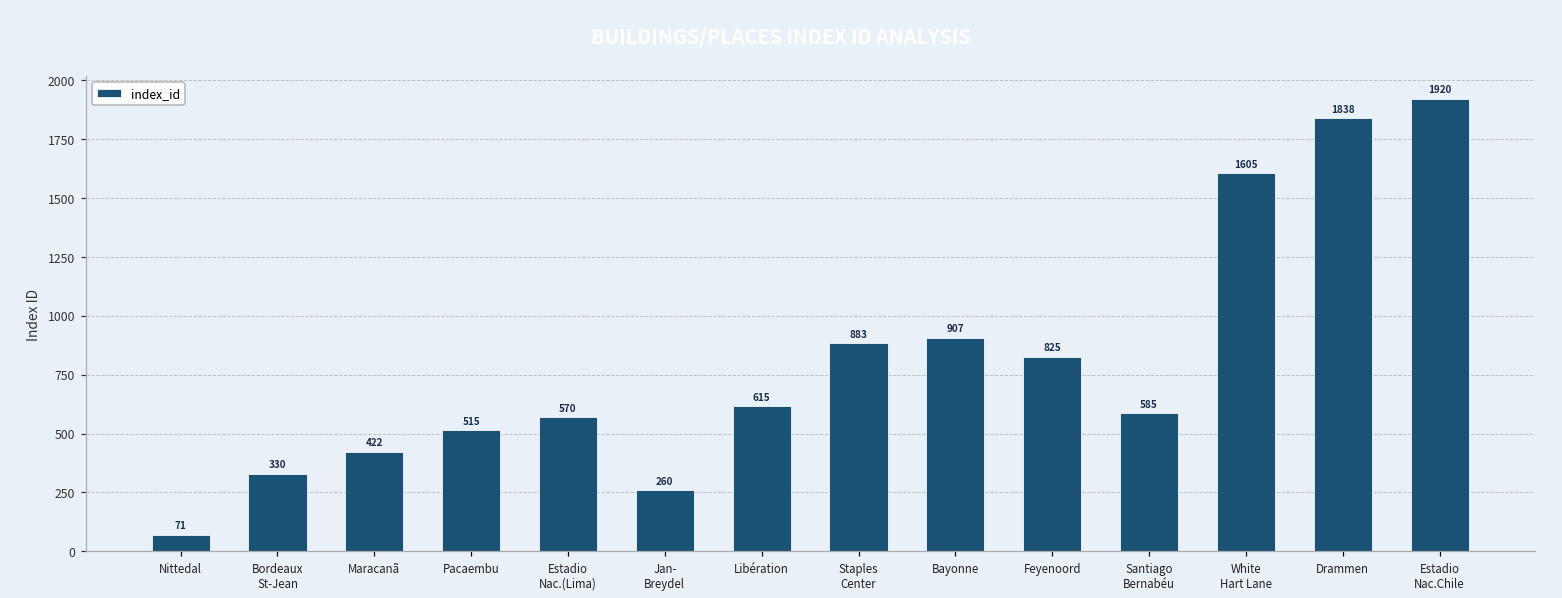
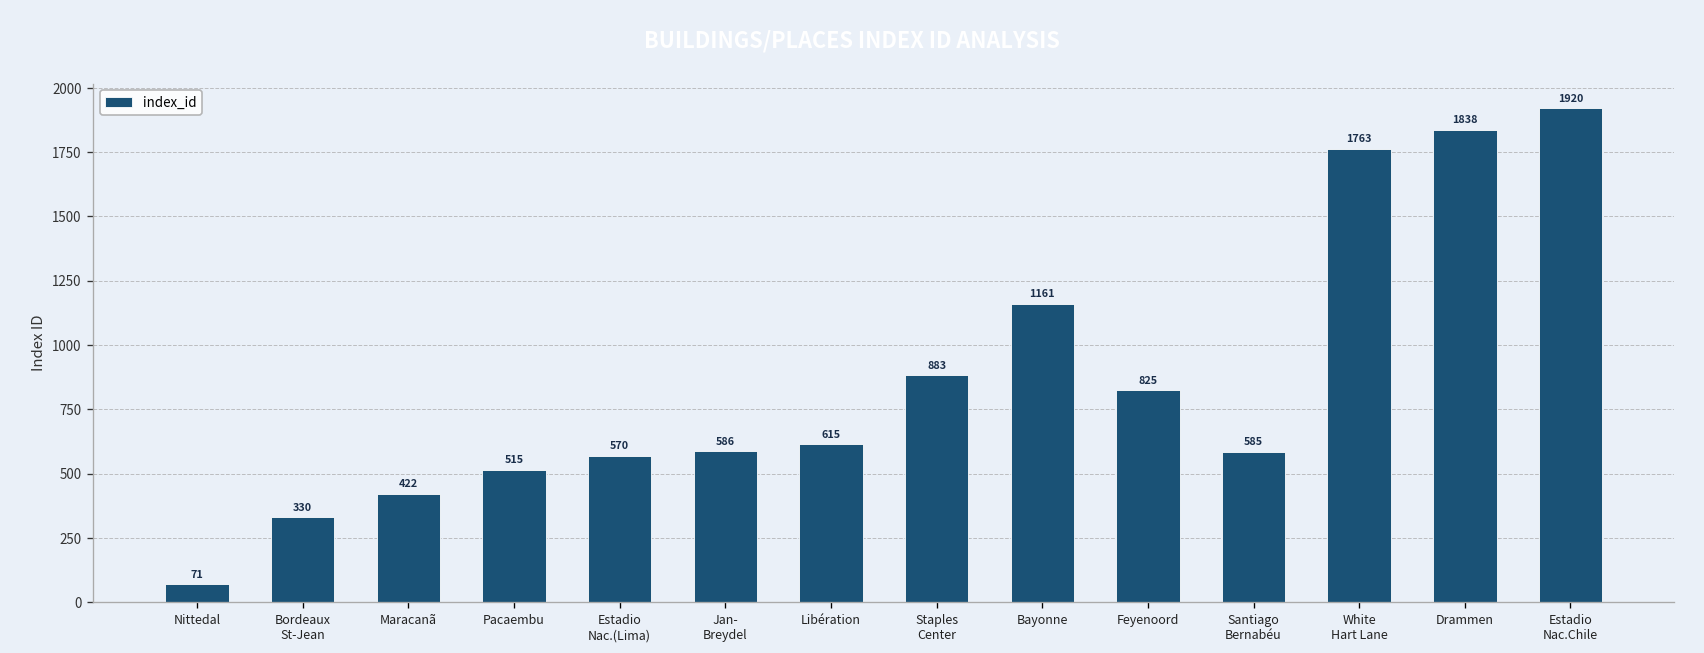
  {
    "Nittedal": 71,
    "Bordeaux St-Jean": 330,
    "Maracanã": 422,
    "Pacaembu": 515,
    "Estadio Nac.(Lima)": 570,
-   "Jan- Breydel": 260,
+   "Jan- Breydel": 586,
    "Libération": 615,
    "Staples Center": 883,
-   "Bayonne": 907,
+   "Bayonne": 1161,
    "Feyenoord": 825,
    "Santiago Bernabéu": 585,
-   "White Hart Lane": 1605,
+   "White Hart Lane": 1763,
    "Drammen": 1838,
    "Estadio Nac.Chile": 1920
  }
